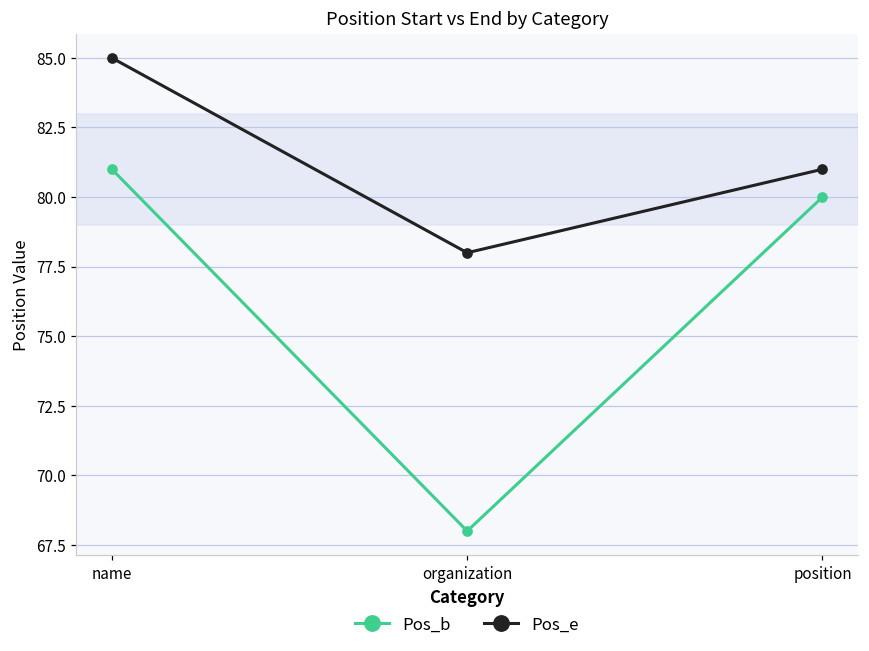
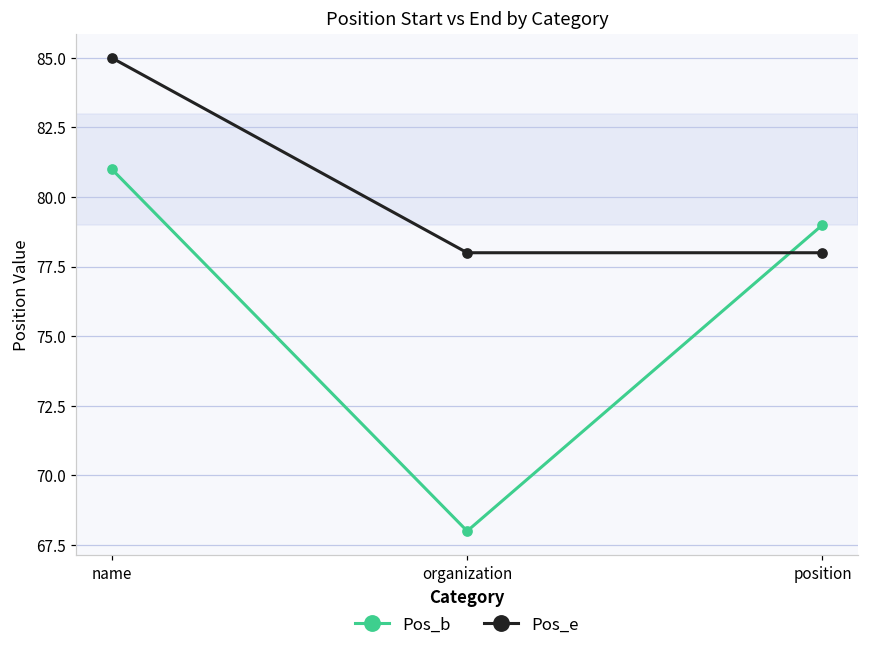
  {
    "Pos_b": {
      "name": 81,
      "organization": 68,
-     "position": 80
+     "position": 79
    },
    "Pos_e": {
      "name": 85,
      "organization": 78,
-     "position": 81
+     "position": 78
    }
  }
